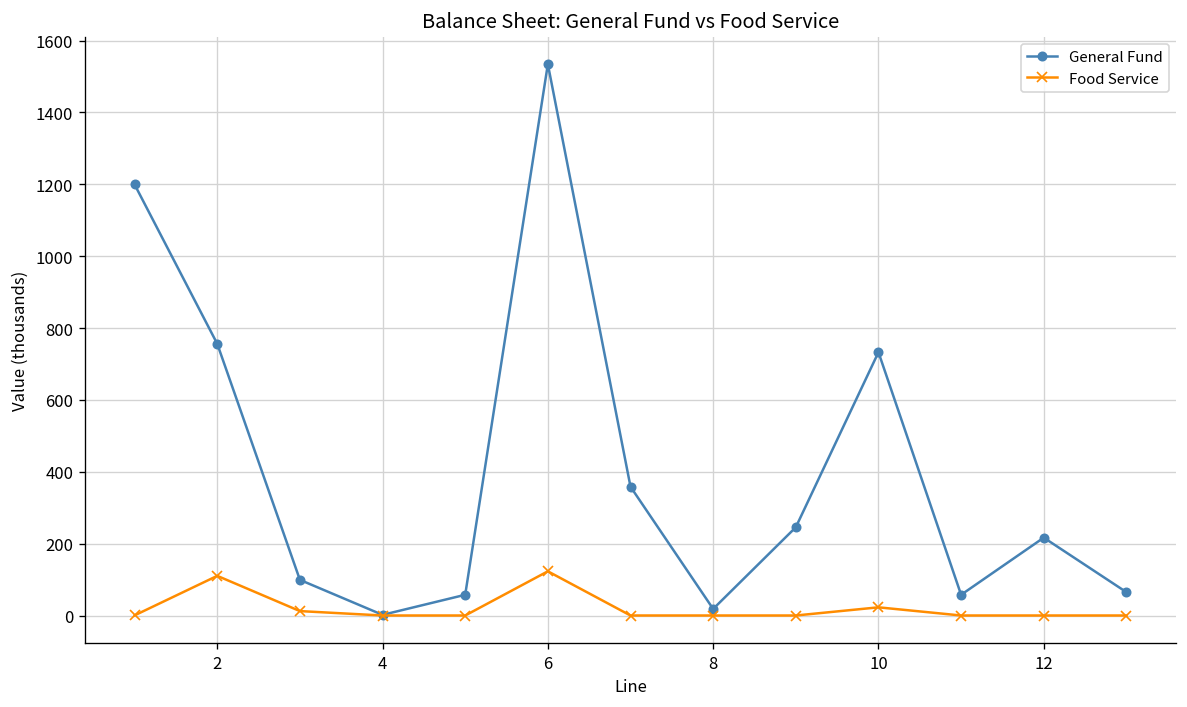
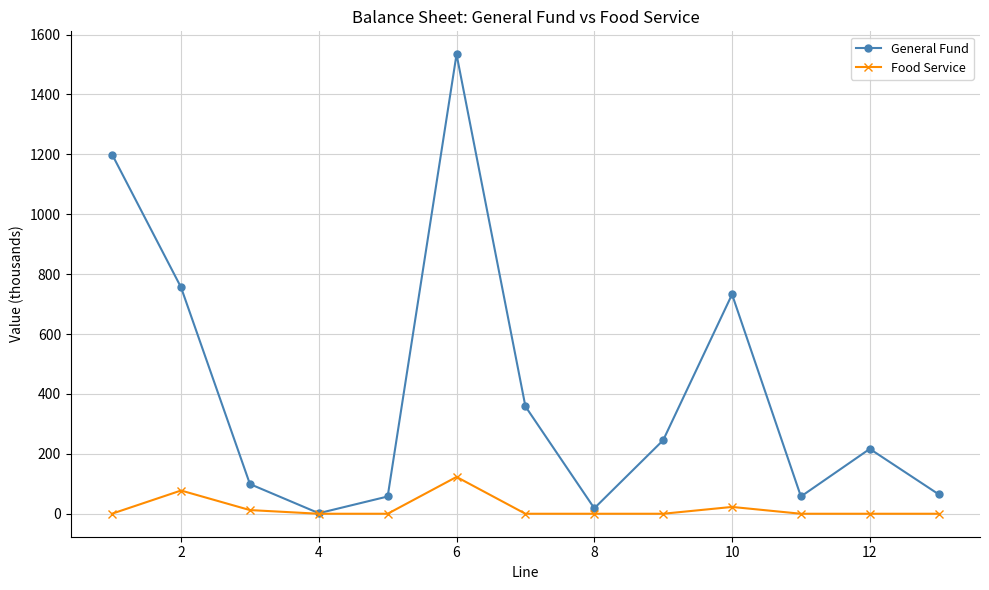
  {
    "General Fund": {
      "2": 760,
      "6": 1530,
      "8": 20,
      "10": 730,
      "12": 220
    },
    "Food Service": {
-     "2": 110,
+     "2": 80,
      "6": 120,
      "8": 0,
      "10": 20,
      "12": 0
    }
  }
